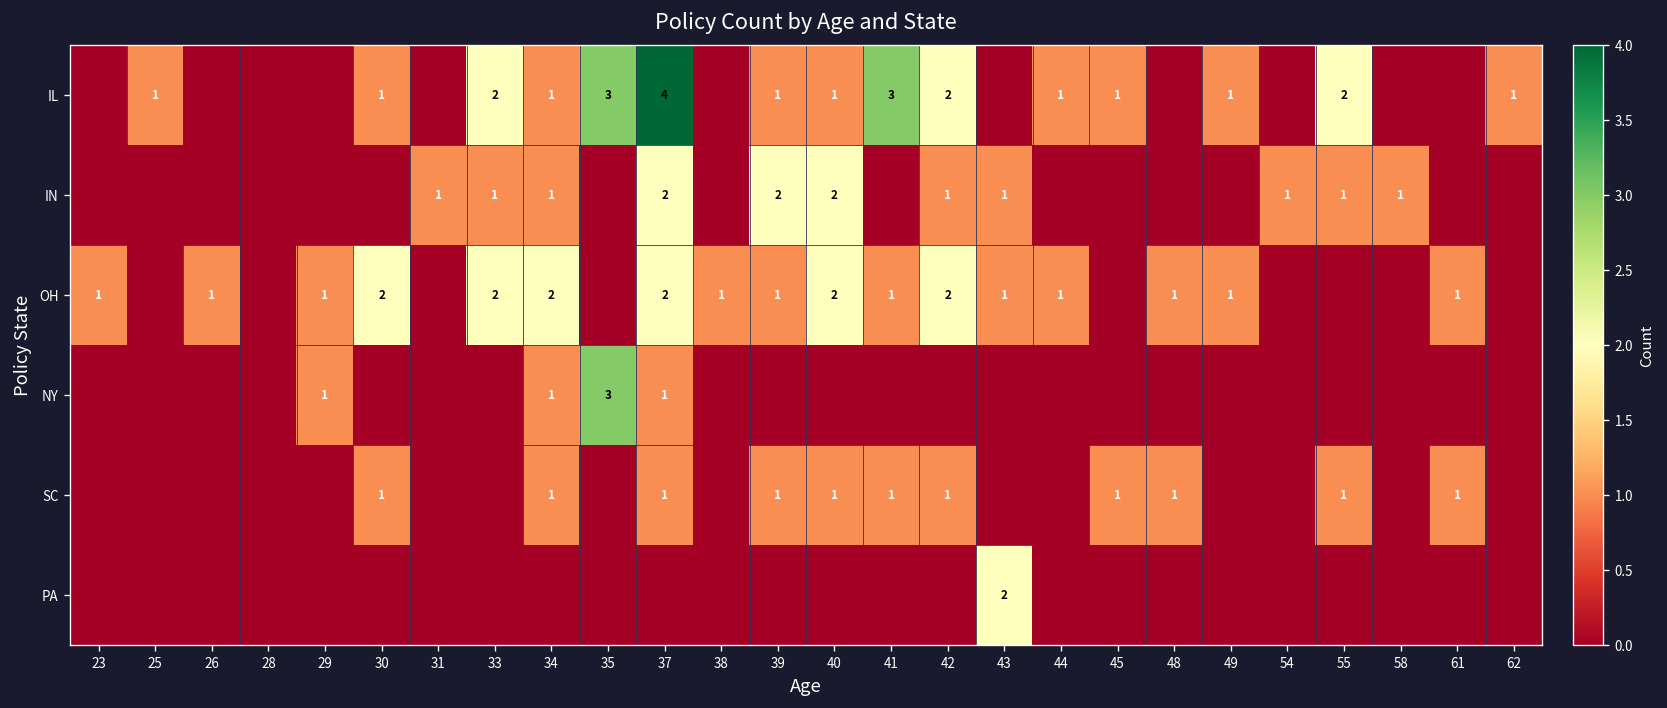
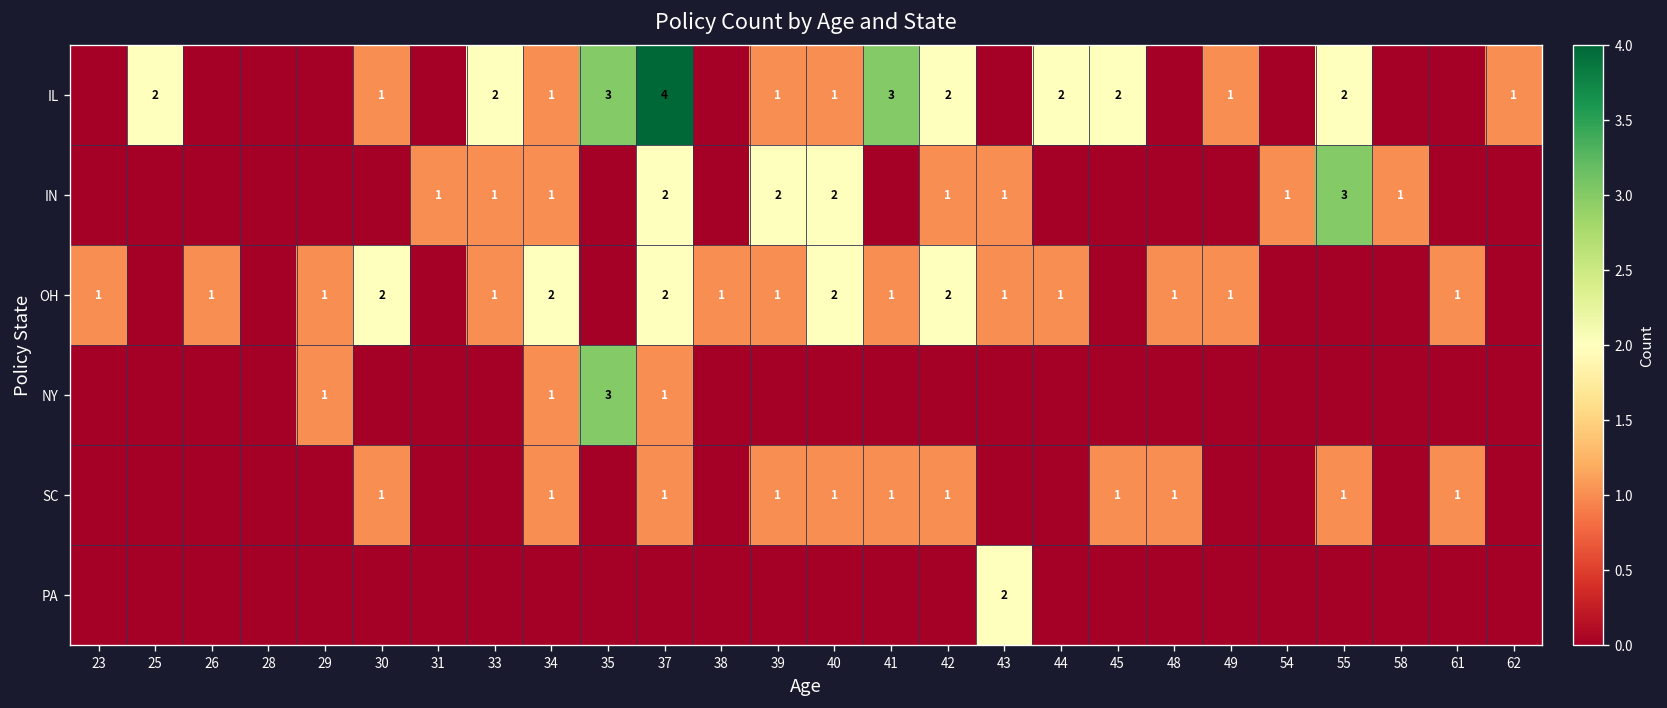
  {
    "IL": {
-     "25": 1,
+     "25": 2,
      "30": 1,
      "33": 2,
      "34": 1,
      "35": 3,
      "37": 4,
      "39": 1,
      "40": 1,
      "41": 3,
      "42": 2,
-     "44": 1,
-     "45": 1,
+     "44": 2,
+     "45": 2,
      "49": 1,
      "55": 2,
      "62": 1
    },
    "IN": {
      "31": 1,
      "33": 1,
      "34": 1,
      "37": 2,
      "39": 2,
      "40": 2,
      "42": 1,
      "43": 1,
      "54": 1,
-     "55": 1,
+     "55": 3,
      "58": 1
    },
    "OH": {
      "23": 1,
      "26": 1,
      "29": 1,
      "30": 2,
-     "33": 2,
+     "33": 1,
      "34": 2,
      "37": 2,
      "38": 1,
      "39": 1,
      "40": 2,
      "41": 1,
      "42": 2,
      "43": 1,
      "44": 1,
      "48": 1,
      "49": 1,
      "61": 1
    },
    "NY": {
      "29": 1,
      "34": 1,
      "35": 3,
      "37": 1
    },
    "SC": {
      "30": 1,
      "34": 1,
      "37": 1,
      "39": 1,
      "40": 1,
      "41": 1,
      "42": 1,
      "45": 1,
      "48": 1,
      "55": 1,
      "61": 1
    },
    "PA": {
      "43": 2
    }
  }
